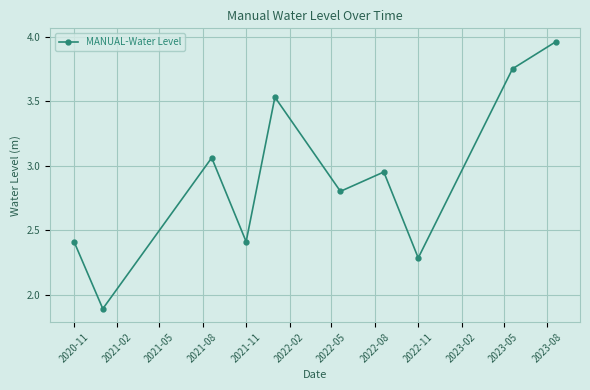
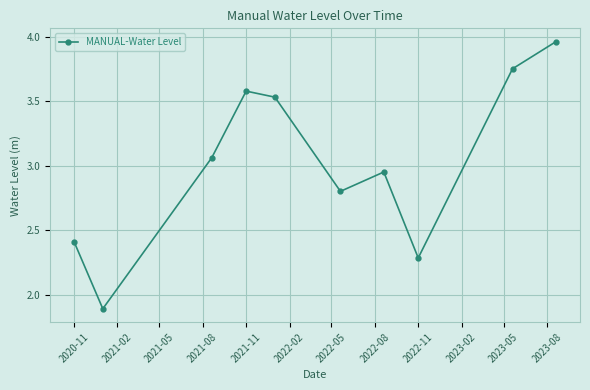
  {
    "2020-11": 2.41,
-   "2021-11": 2.41,
+   "2021-11": 3.58,
    "2022-11": 2.28
  }
